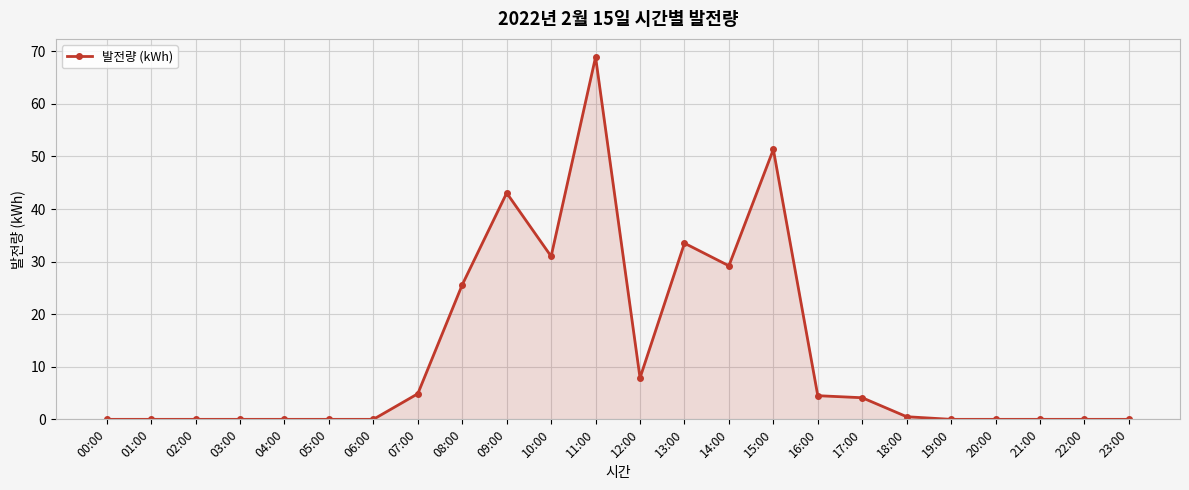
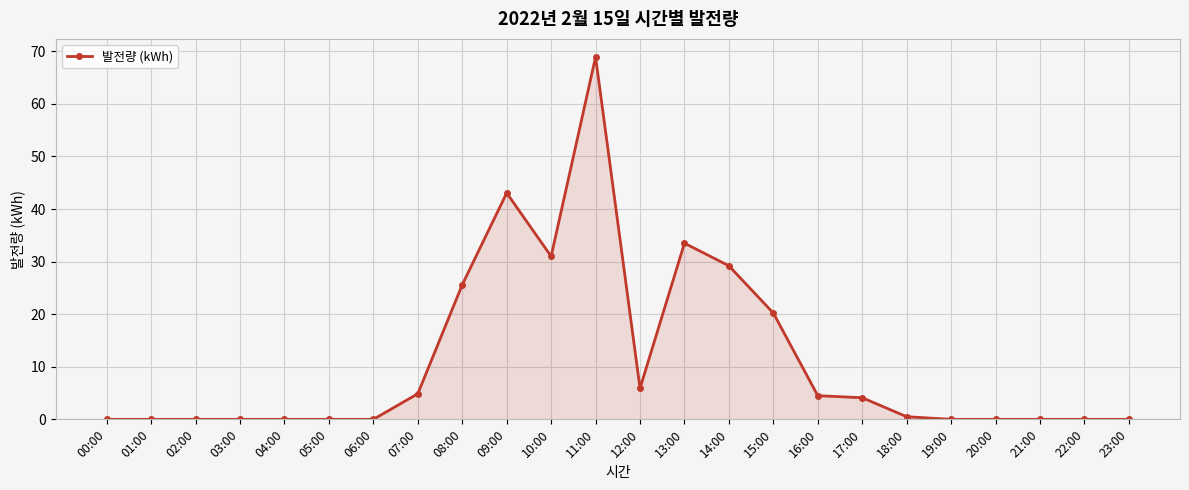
  {
    "00:00": 0,
    "01:00": 0,
    "02:00": 0,
    "03:00": 0,
    "04:00": 0,
    "05:00": 0,
    "06:00": 0,
    "07:00": 5,
    "08:00": 26,
    "09:00": 43,
    "10:00": 31,
    "11:00": 69,
-   "12:00": 8,
+   "12:00": 6,
    "13:00": 34,
    "14:00": 29,
-   "15:00": 51,
+   "15:00": 20,
    "16:00": 5,
    "17:00": 4,
    "18:00": 1,
    "19:00": 0,
    "20:00": 0,
    "21:00": 0,
    "22:00": 0,
    "23:00": 0
  }
